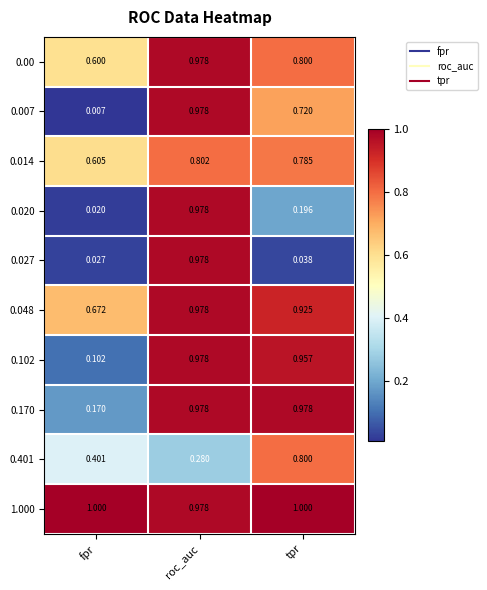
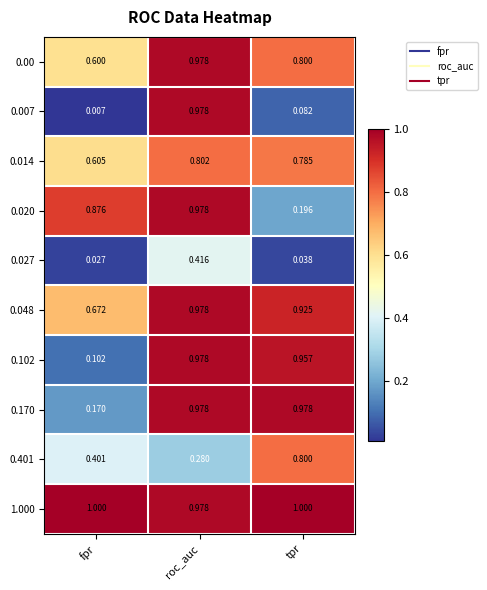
  {
    "0.00": {
      "fpr": 0.600,
      "roc_auc": 0.978,
      "tpr": 0.800
    },
    "0.007": {
      "fpr": 0.007,
      "roc_auc": 0.978,
-     "tpr": 0.720
+     "tpr": 0.082
    },
    "0.014": {
      "fpr": 0.605,
      "roc_auc": 0.802,
      "tpr": 0.785
    },
    "0.020": {
-     "fpr": 0.020,
+     "fpr": 0.876,
      "roc_auc": 0.978,
      "tpr": 0.196
    },
    "0.027": {
      "fpr": 0.027,
-     "roc_auc": 0.978,
+     "roc_auc": 0.416,
      "tpr": 0.038
    },
    "0.048": {
      "fpr": 0.672,
      "roc_auc": 0.978,
      "tpr": 0.925
    },
    "0.102": {
      "fpr": 0.102,
      "roc_auc": 0.978,
      "tpr": 0.957
    },
    "0.170": {
      "fpr": 0.170,
      "roc_auc": 0.978,
      "tpr": 0.978
    },
    "0.401": {
      "fpr": 0.401,
      "roc_auc": 0.280,
      "tpr": 0.800
    },
    "1.000": {
      "fpr": 1.000,
      "roc_auc": 0.978,
      "tpr": 1.000
    }
  }
